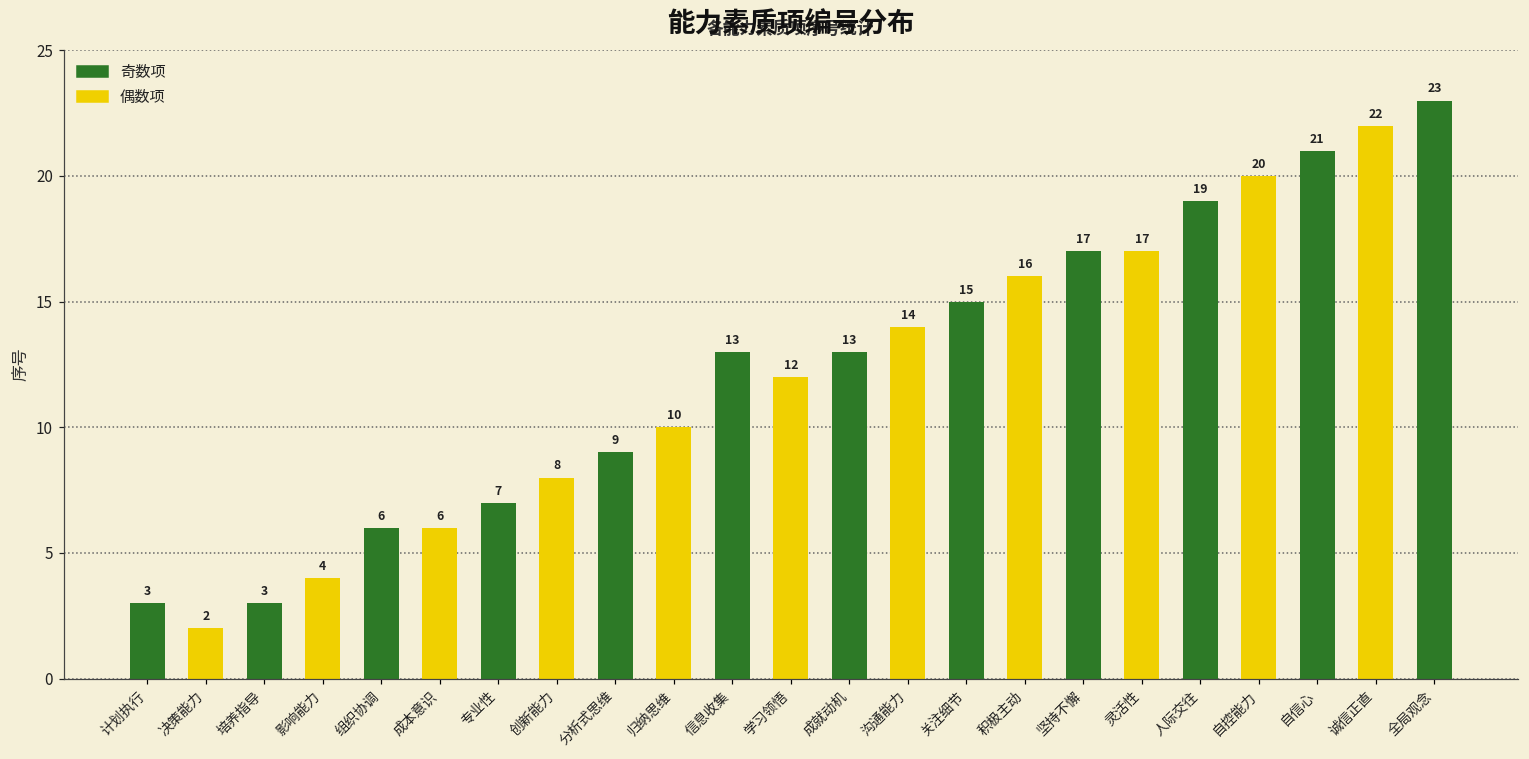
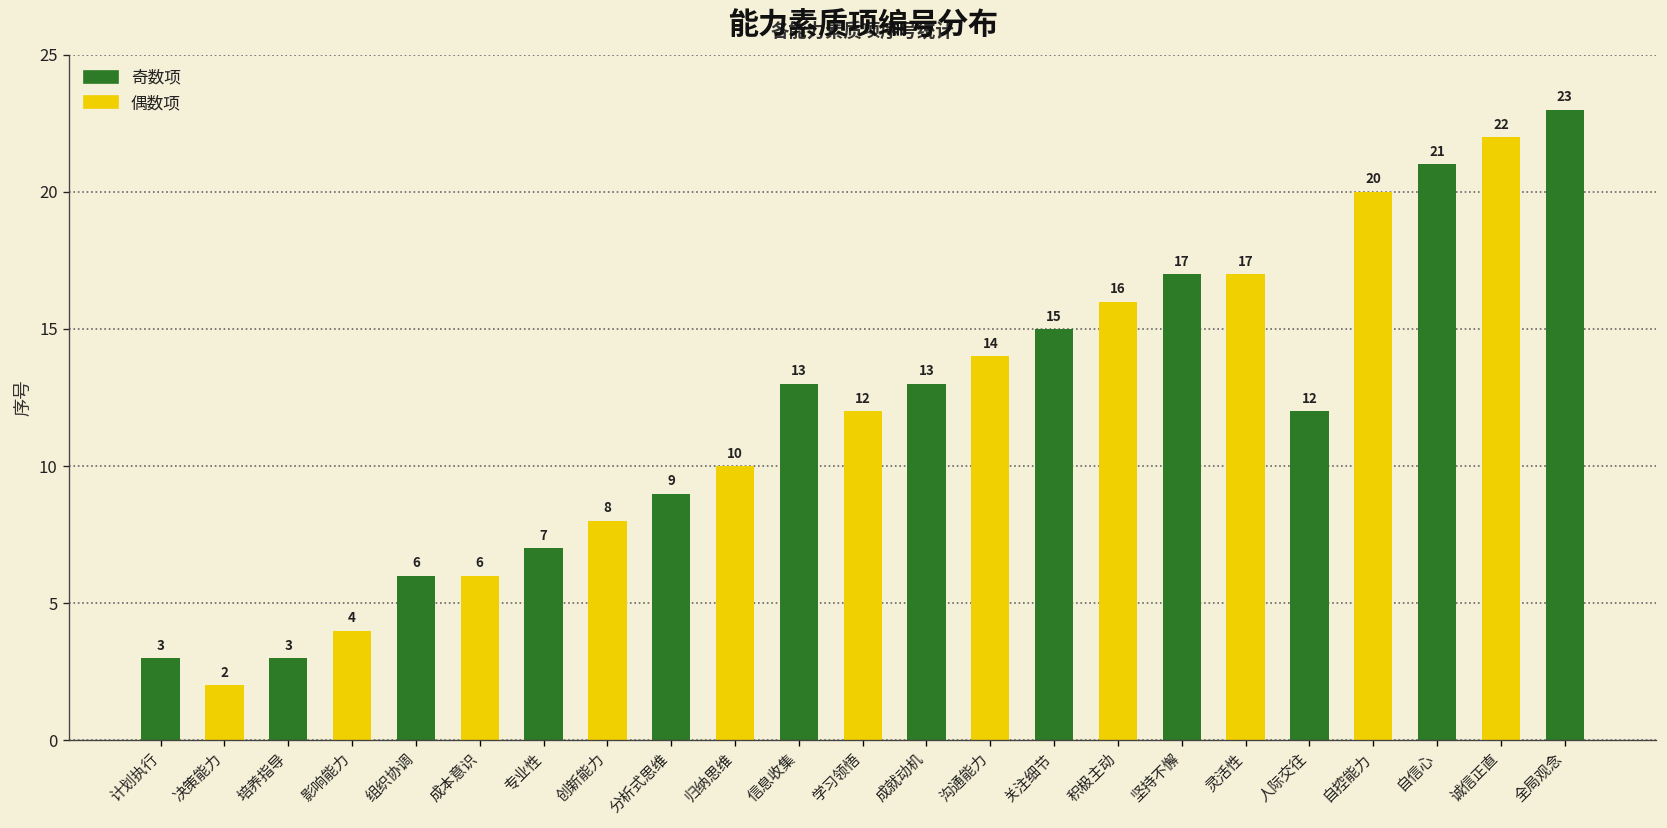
  {
    "计划执行": 3,
    "决策能力": 2,
    "培养指导": 3,
    "影响能力": 4,
    "组织协调": 6,
    "成本意识": 6,
    "专业性": 7,
    "创新能力": 8,
    "分析式思维": 9,
    "归纳思维": 10,
    "信息收集": 13,
    "学习领悟": 12,
    "成就动机": 13,
    "沟通能力": 14,
    "关注细节": 15,
    "积极主动": 16,
    "坚持不懈": 17,
    "灵活性": 17,
-   "人际交往": 19,
+   "人际交往": 12,
    "自控能力": 20,
    "自信心": 21,
    "诚信正直": 22,
    "全局观念": 23
  }
